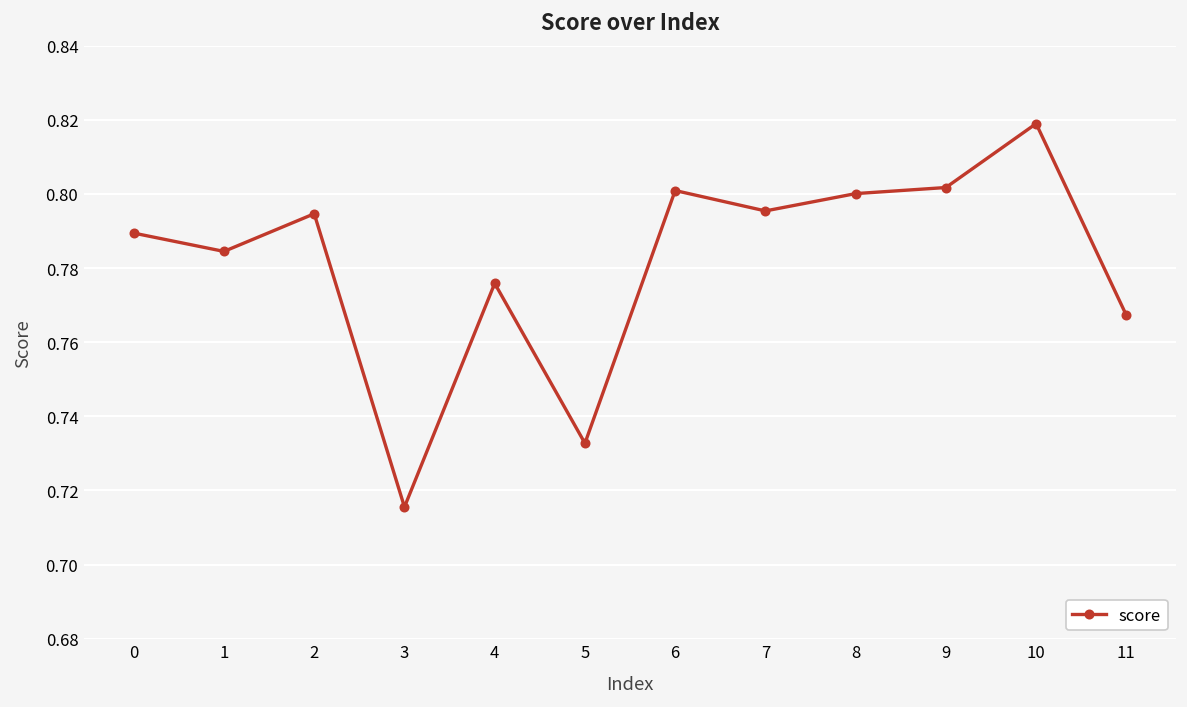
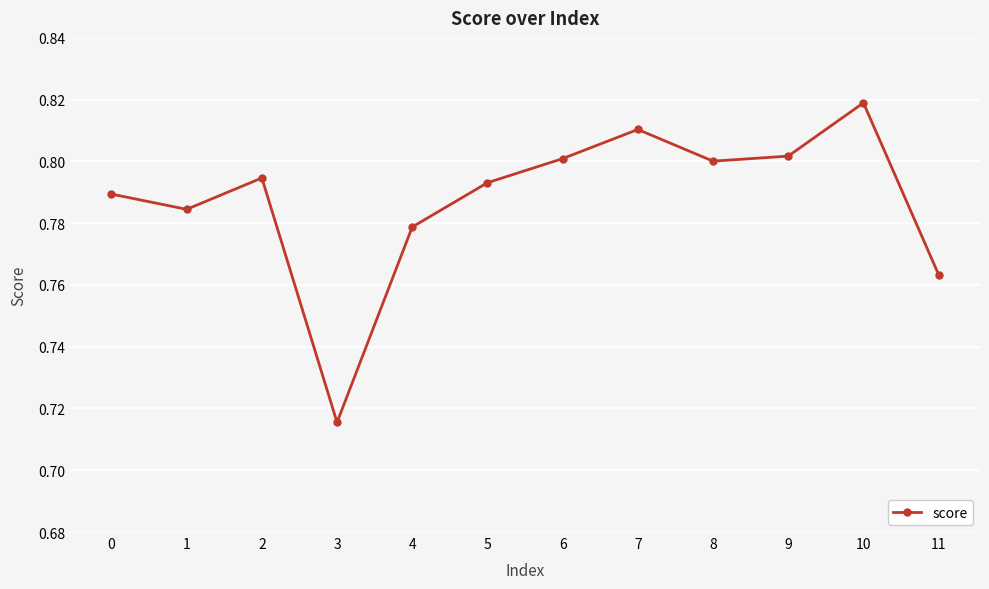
  {
    "0": 0.789,
    "1": 0.784,
    "2": 0.795,
    "3": 0.716,
-   "4": 0.776,
-   "5": 0.733,
+   "4": 0.779,
+   "5": 0.793,
    "6": 0.801,
-   "7": 0.795,
+   "7": 0.810,
    "8": 0.800,
    "9": 0.802,
    "10": 0.819,
-   "11": 0.767
+   "11": 0.763
  }
